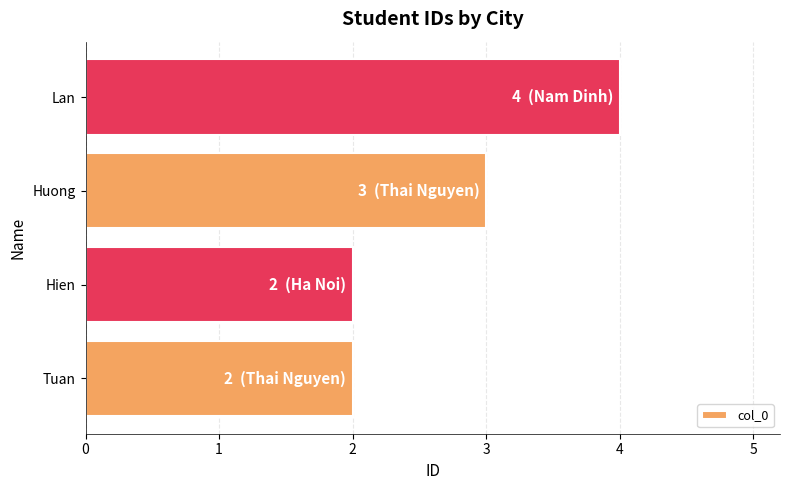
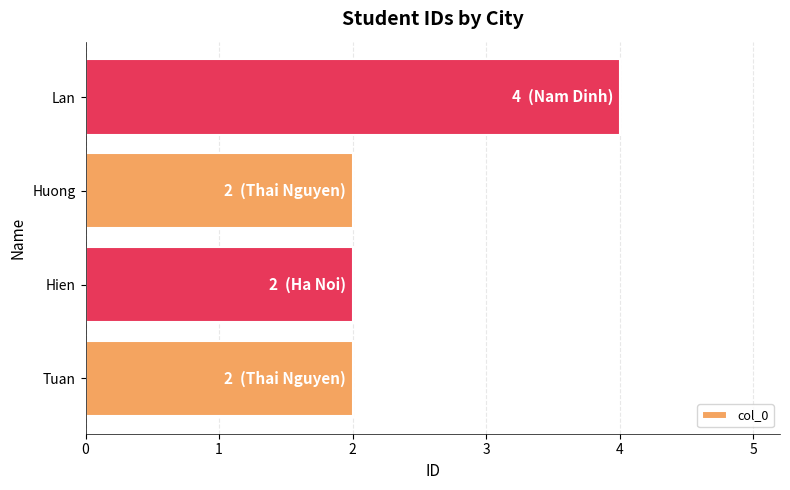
  {
    "Lan": 4,
-   "Huong": 3,
+   "Huong": 2,
    "Hien": 2,
    "Tuan": 2
  }
